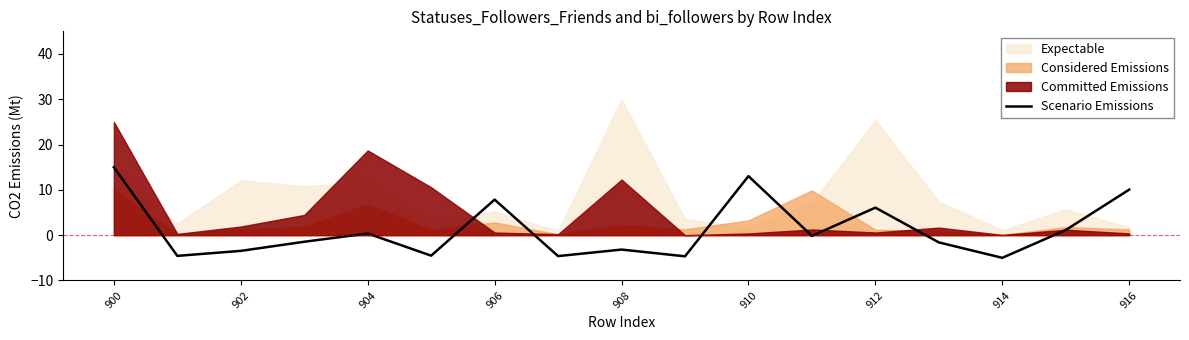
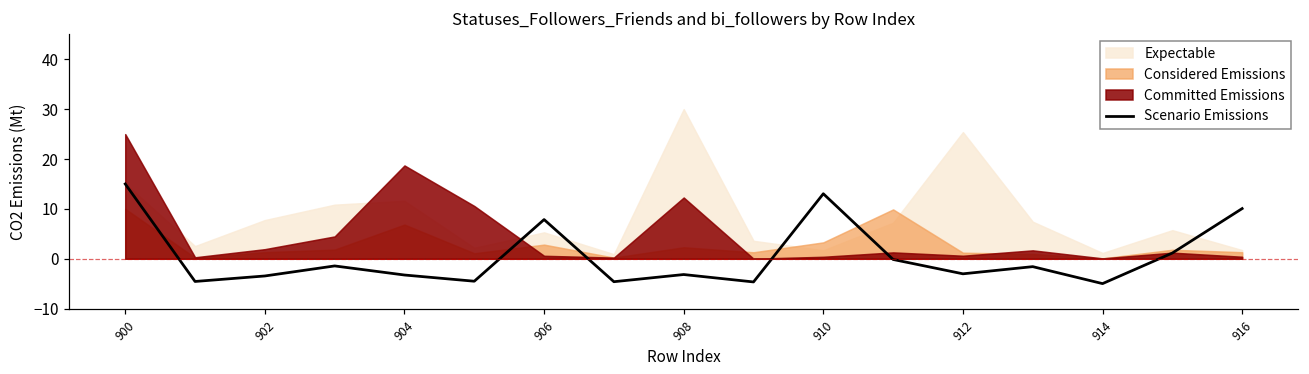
  {
    "Expectable": {
-     "902": 12,
+     "902": 8,
      "904": 12,
      "906": 5,
      "908": 30,
      "910": 2,
      "912": 25,
      "914": 1
    },
    "Scenario Emissions": {
      "902": -3,
-     "904": 0,
+     "904": -3,
      "906": 8,
      "908": -3,
      "910": 13,
-     "912": 6,
+     "912": -3,
      "914": -5,
      "916": 10
    },
    "Considered Emissions": {
      "900": 10,
      "902": 1,
      "904": 7,
      "906": 3,
      "908": 2,
      "910": 3,
      "912": 1
    },
    "Committed Emissions": {
      "900": 25,
      "902": 2,
      "904": 19,
      "906": 1,
      "908": 12,
      "912": 1
    }
  }
